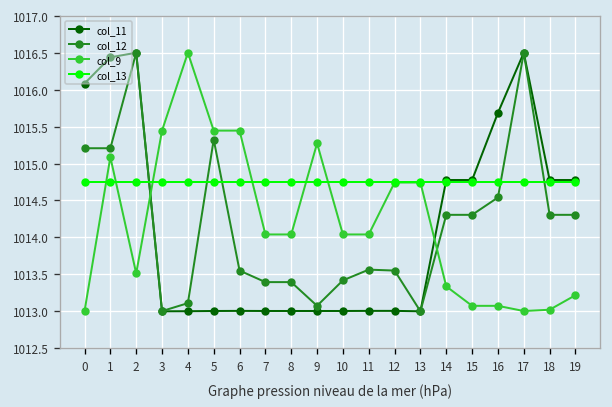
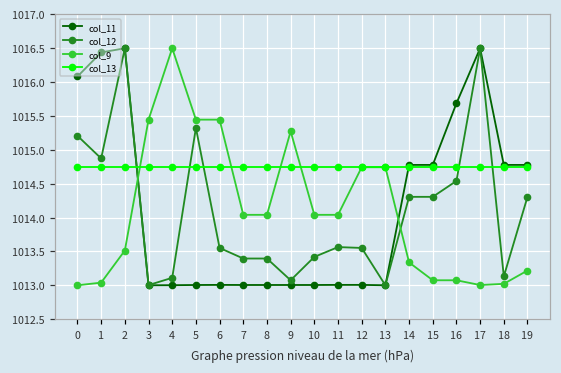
  {
    "col_11": {
      "4": 1013.0,
      "5": 1013.0,
      "6": 1013.0,
      "7": 1013.0,
      "8": 1013.0,
      "9": 1013.0,
      "10": 1013.0,
      "11": 1013.0,
      "12": 1013.0,
      "16": 1015.7
    },
    "col_12": {
      "0": 1015.2,
-     "1": 1015.2,
+     "1": 1014.9,
      "4": 1013.1,
      "5": 1015.3,
      "6": 1013.6,
      "7": 1013.4,
      "8": 1013.4,
      "9": 1013.1,
      "10": 1013.4,
      "11": 1013.6,
      "12": 1013.6,
      "14": 1014.3,
      "15": 1014.3,
      "16": 1014.5,
-     "18": 1014.3,
+     "18": 1013.1,
      "19": 1014.3
    },
    "col_9": {
      "0": 1013.0,
-     "1": 1015.1,
+     "1": 1013.0,
      "2": 1013.5,
      "3": 1015.4,
      "4": 1016.5,
      "5": 1015.4,
      "6": 1015.4,
      "7": 1014.0,
      "8": 1014.0,
      "9": 1015.3,
      "10": 1014.0,
      "11": 1014.0,
      "14": 1013.3,
      "15": 1013.1,
      "16": 1013.1,
      "17": 1013.0,
      "18": 1013.0,
      "19": 1013.2
    },
    "col_13": {
      "0": 1014.8,
      "1": 1014.8,
      "2": 1014.8,
      "3": 1014.8,
      "4": 1014.8,
      "5": 1014.8,
      "6": 1014.8,
      "7": 1014.8,
      "8": 1014.8,
      "9": 1014.8,
      "10": 1014.8,
      "11": 1014.8,
      "16": 1014.8,
      "17": 1014.8
    }
  }
